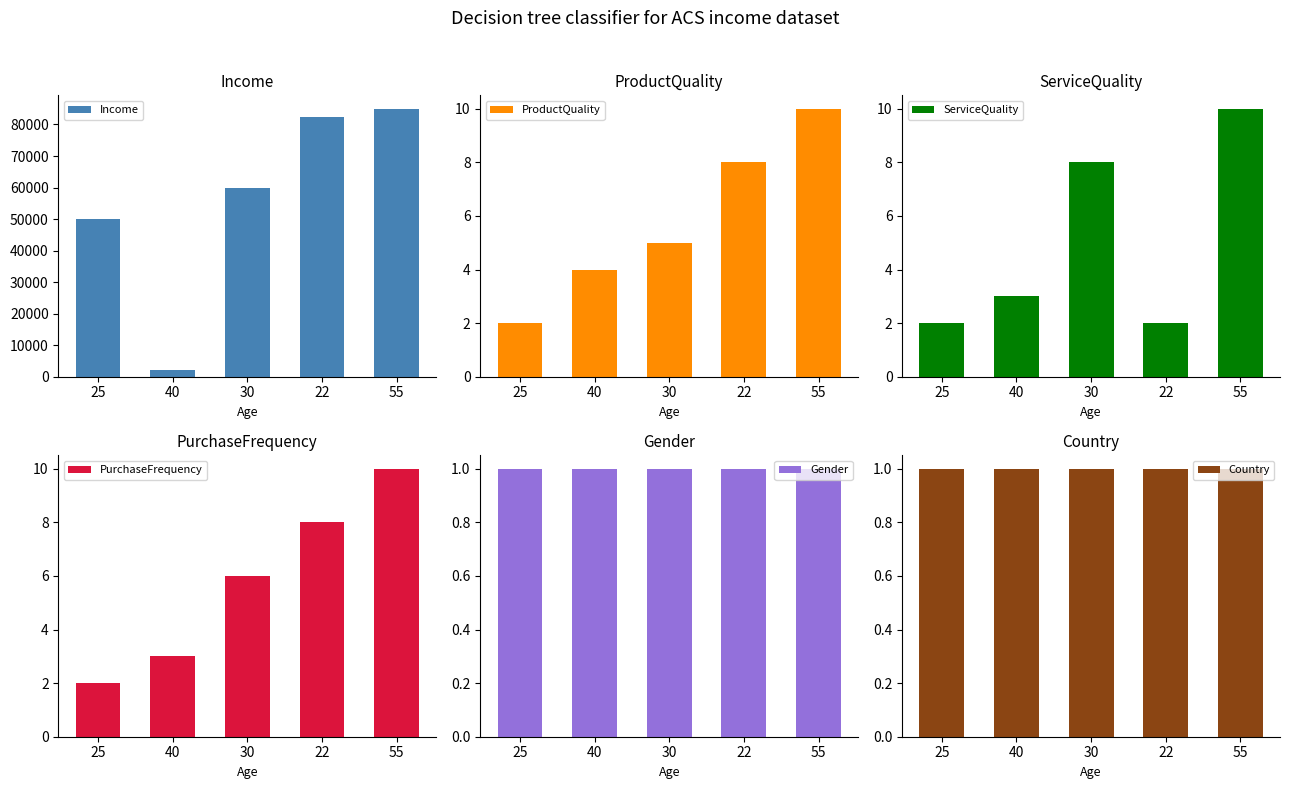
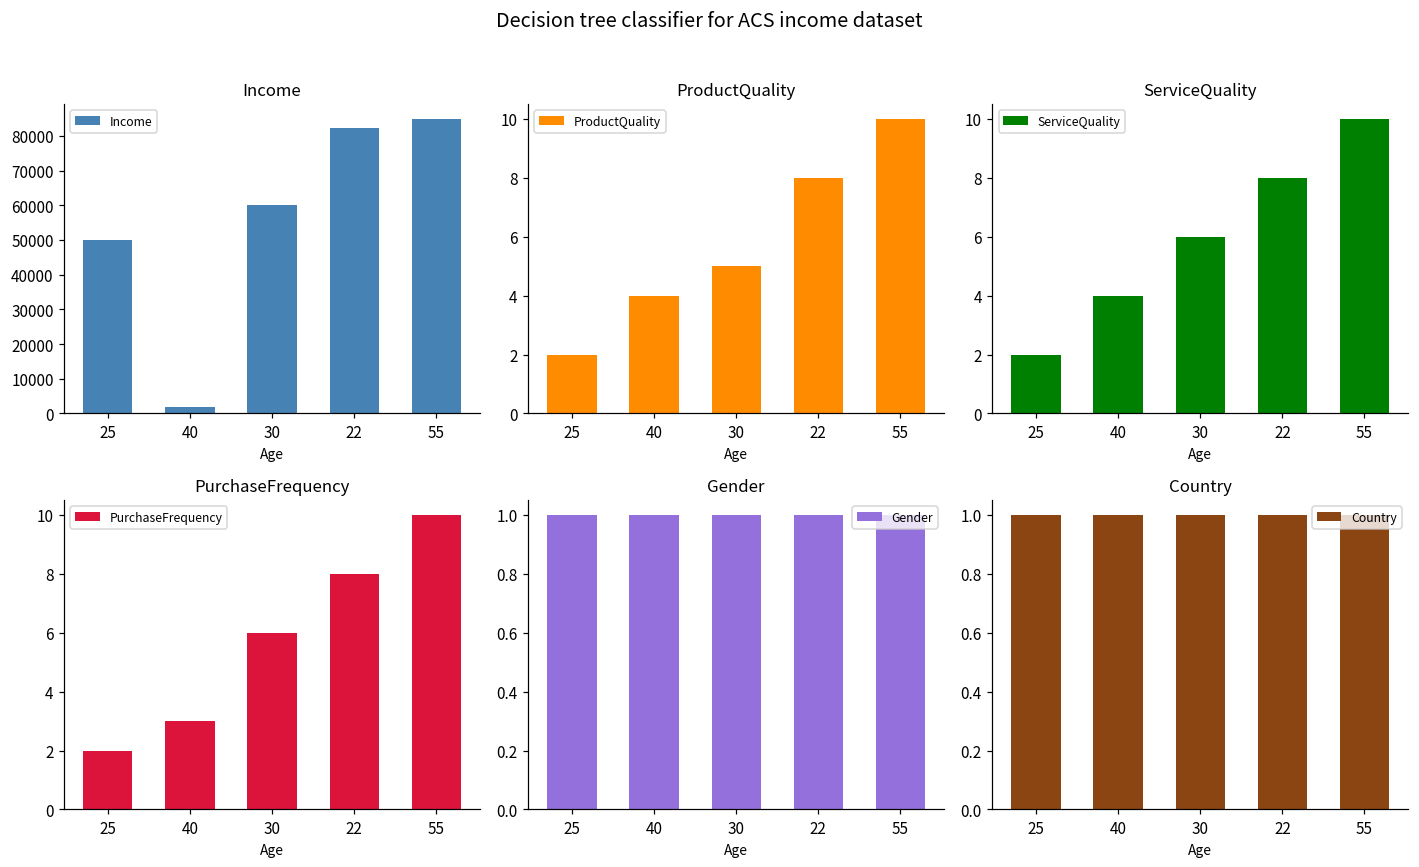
  {
    "Income": {
      "25": 50000,
      "40": 2000,
      "30": 60000,
      "22": 82000,
      "55": 85000
    },
    "ProductQuality": {
      "25": 2.0,
      "40": 4.0,
      "30": 5.0,
      "22": 8.0,
      "55": 10.0
    },
    "ServiceQuality": {
      "25": 2,
-     "40": 3,
-     "30": 8,
-     "22": 2,
+     "40": 4,
+     "30": 6,
+     "22": 8,
      "55": 10
    },
    "PurchaseFrequency": {
      "25": 2.0,
      "40": 3.0,
      "30": 6.0,
      "22": 8.0,
      "55": 10.0
    },
    "Gender": {
      "25": 1.00,
      "40": 1.00,
      "30": 1.00,
      "22": 1.00
    },
    "Country": {
      "25": 1.00,
      "40": 1.00,
      "30": 1.00,
      "22": 1.00
    }
  }
